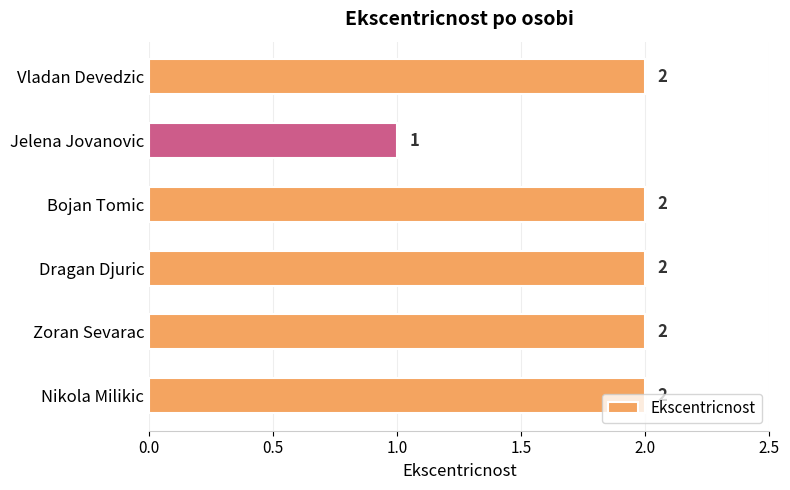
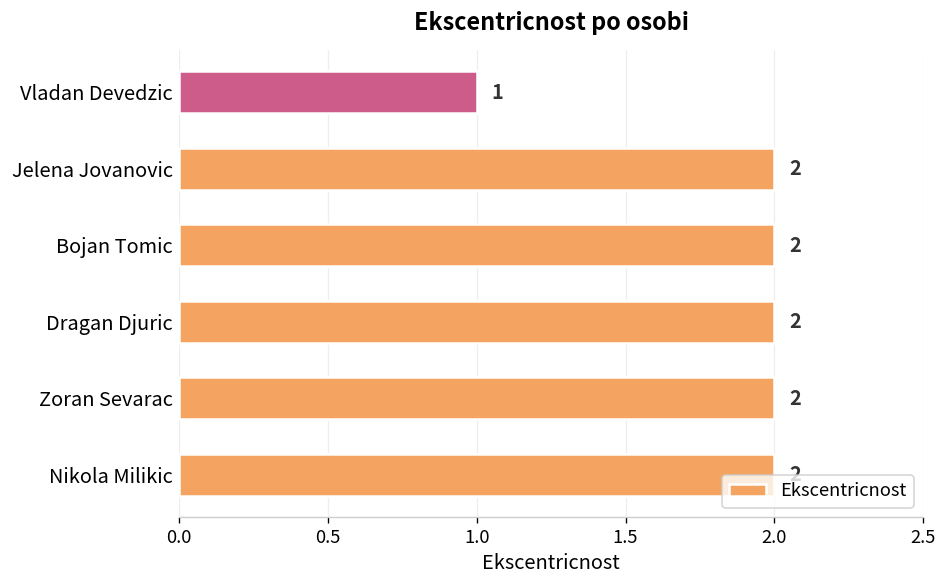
  {
-   "Vladan Devedzic": 2,
-   "Jelena Jovanovic": 1,
+   "Vladan Devedzic": 1,
+   "Jelena Jovanovic": 2,
    "Bojan Tomic": 2,
    "Dragan Djuric": 2,
    "Zoran Sevarac": 2
  }
